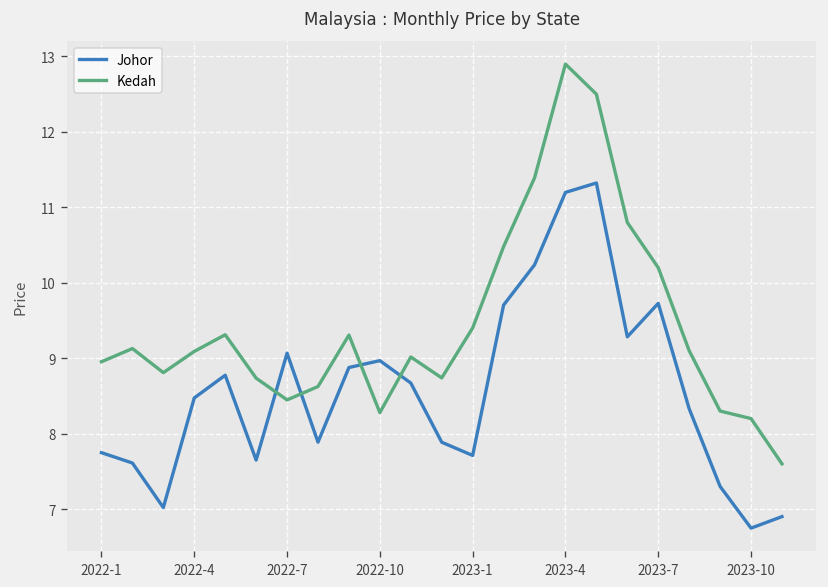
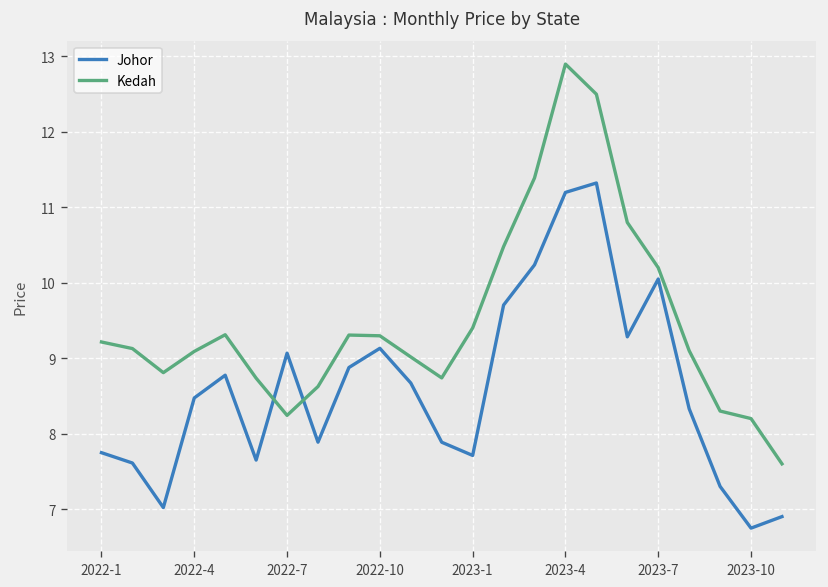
  {
    "Johor": {
      "2022-1": 7.7,
      "2022-4": 8.5,
      "2022-7": 9.1,
-     "2022-10": 9.0,
+     "2022-10": 9.1,
      "2023-1": 7.7,
      "2023-4": 11.2,
-     "2023-7": 9.7,
+     "2023-7": 10.0,
      "2023-10": 6.7
    },
    "Kedah": {
-     "2022-1": 9.0,
+     "2022-1": 9.2,
      "2022-4": 9.1,
-     "2022-7": 8.4,
-     "2022-10": 8.3,
+     "2022-7": 8.2,
+     "2022-10": 9.3,
      "2023-1": 9.4,
      "2023-4": 12.9,
      "2023-7": 10.2,
      "2023-10": 8.2
    }
  }
